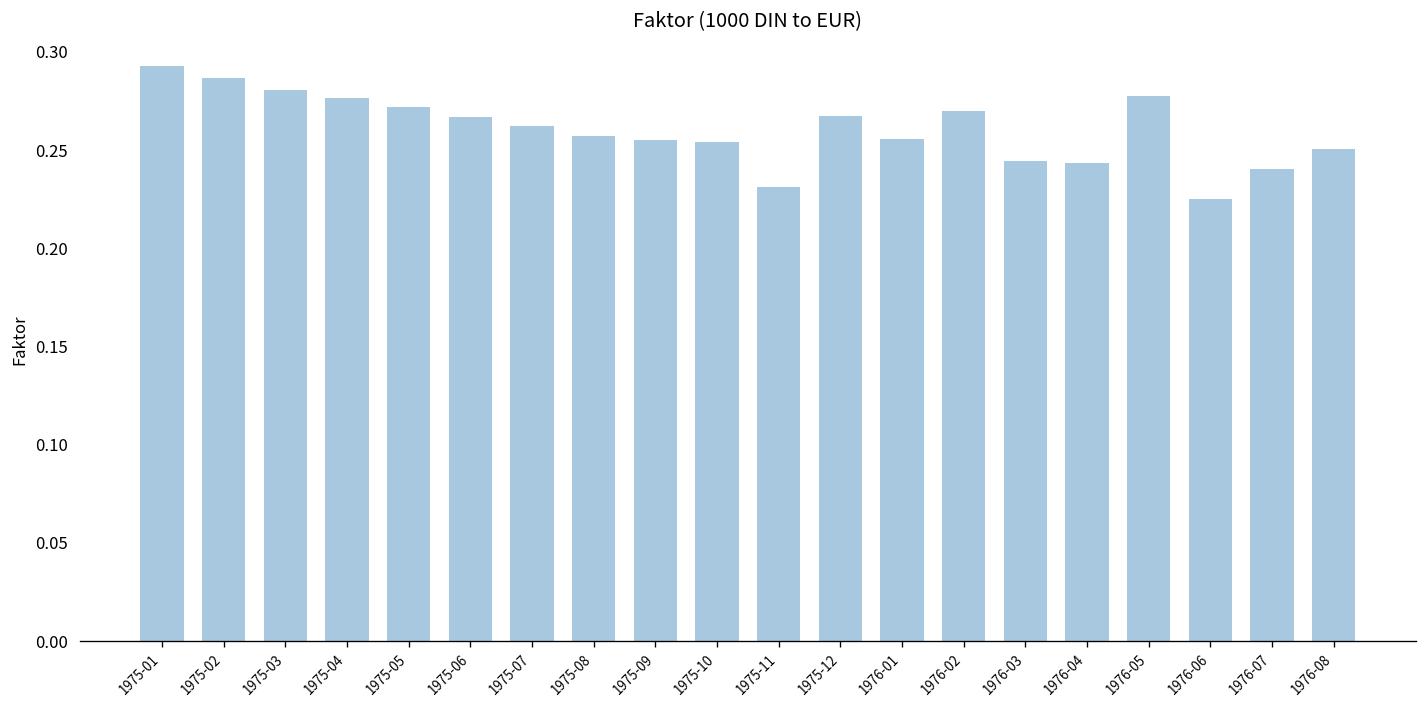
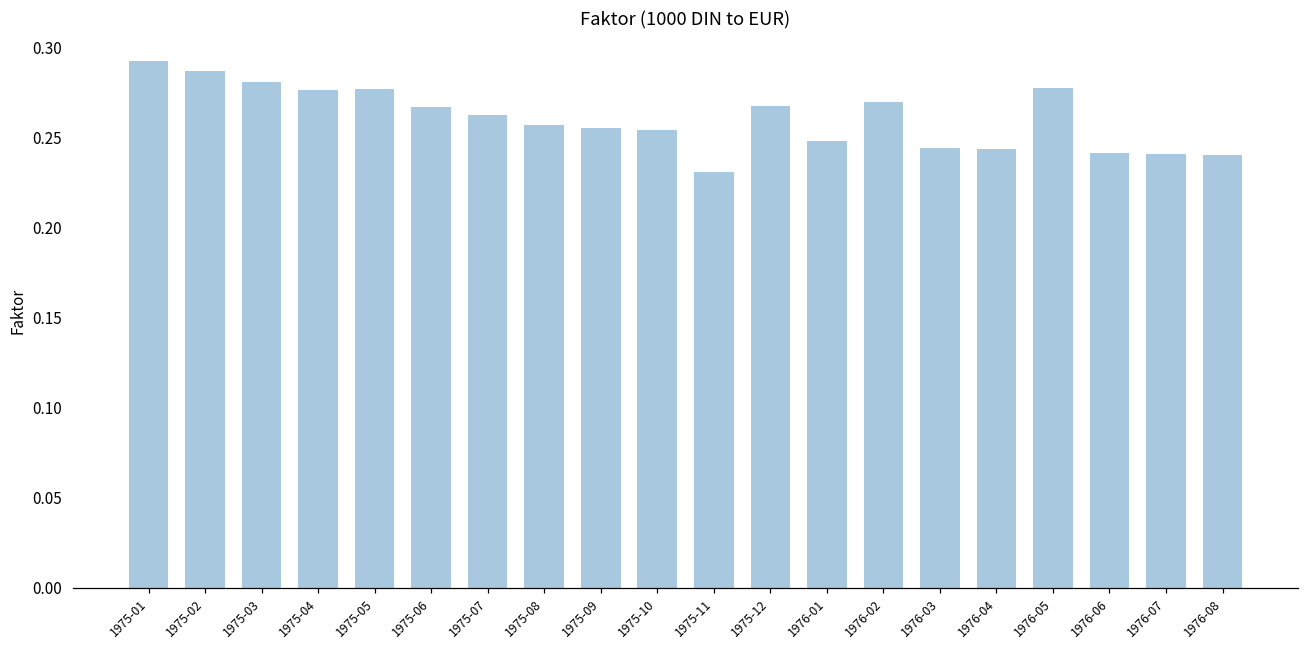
  {
    "1975-01": 0.293,
    "1975-02": 0.287,
    "1975-03": 0.281,
    "1975-04": 0.276,
-   "1975-05": 0.272,
+   "1975-05": 0.277,
    "1975-06": 0.267,
    "1975-07": 0.262,
    "1975-08": 0.257,
    "1975-09": 0.255,
    "1975-10": 0.254,
    "1975-11": 0.231,
    "1975-12": 0.267,
-   "1976-01": 0.256,
+   "1976-01": 0.248,
    "1976-02": 0.270,
    "1976-03": 0.244,
    "1976-04": 0.243,
    "1976-05": 0.278,
-   "1976-06": 0.225,
+   "1976-06": 0.242,
    "1976-07": 0.241,
-   "1976-08": 0.251
+   "1976-08": 0.240
  }
